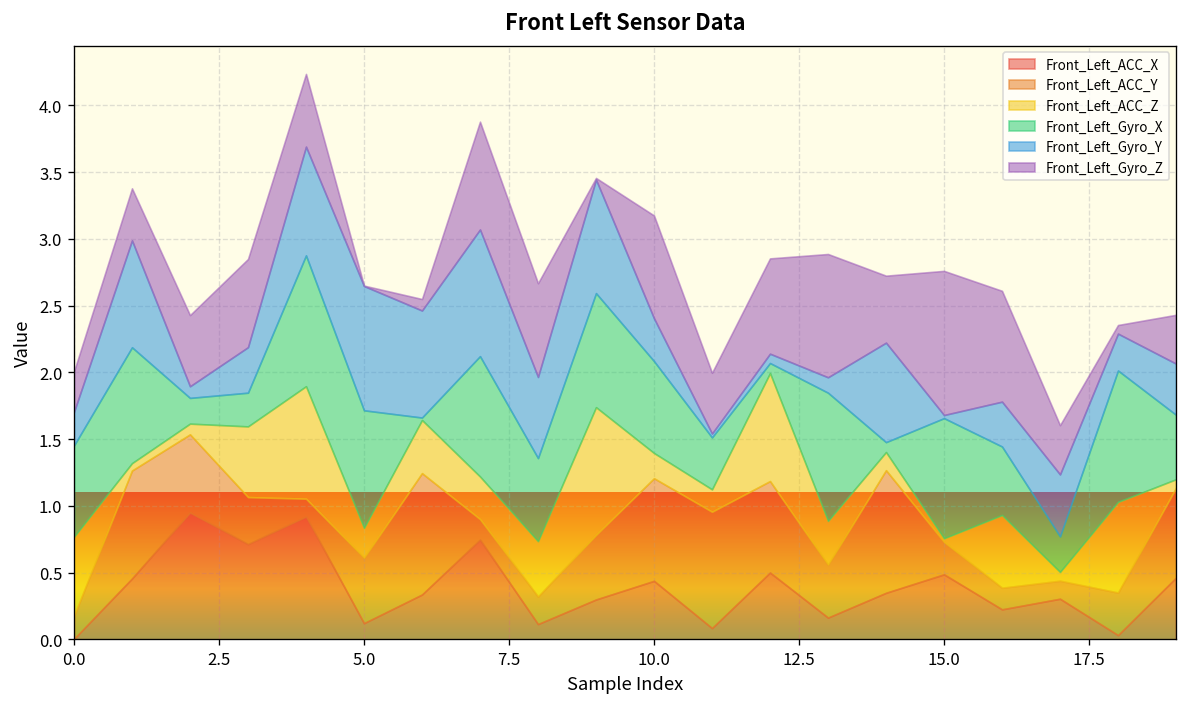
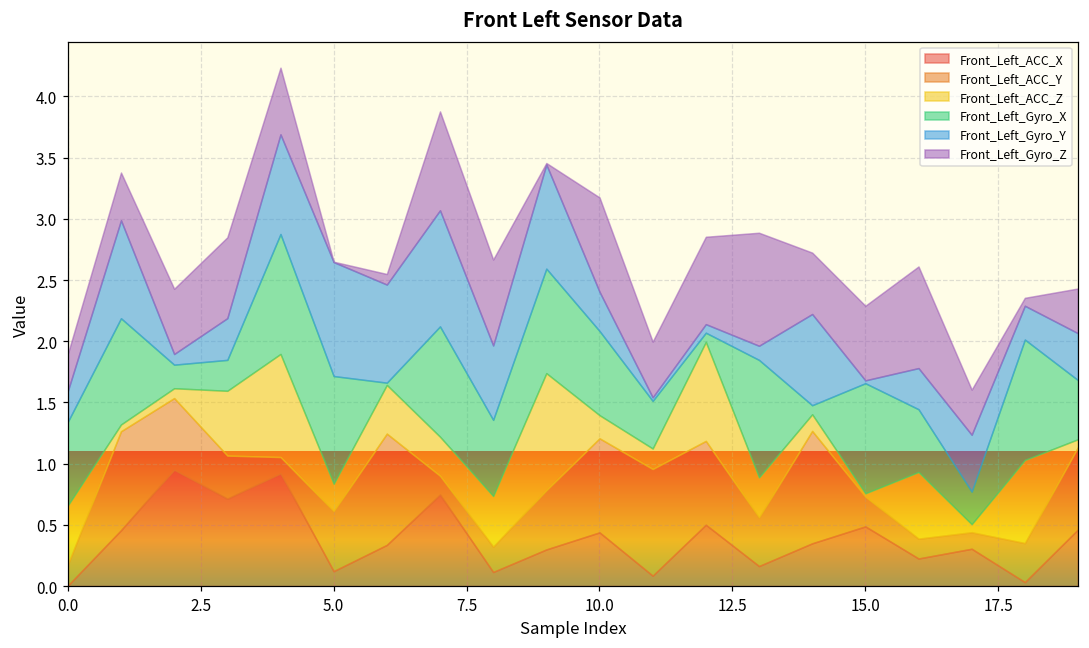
  {
    "Front_Left_ACC_Z": {
-     "0.0": 0.59,
+     "0.0": 0.48,
      "5.0": 0.22,
      "10.0": 0.19,
      "15.0": 0.03
    },
    "Front_Left_Gyro_X": {
      "0.0": 0.68,
      "5.0": 0.88,
      "10.0": 0.69,
      "15.0": 0.90
    },
    "Front_Left_Gyro_Y": {
      "0.0": 0.25,
      "10.0": 0.32,
      "15.0": 0.02
    },
    "Front_Left_Gyro_Z": {
      "0.0": 0.30,
      "10.0": 0.77,
-     "15.0": 1.08
+     "15.0": 0.61
    }
  }
